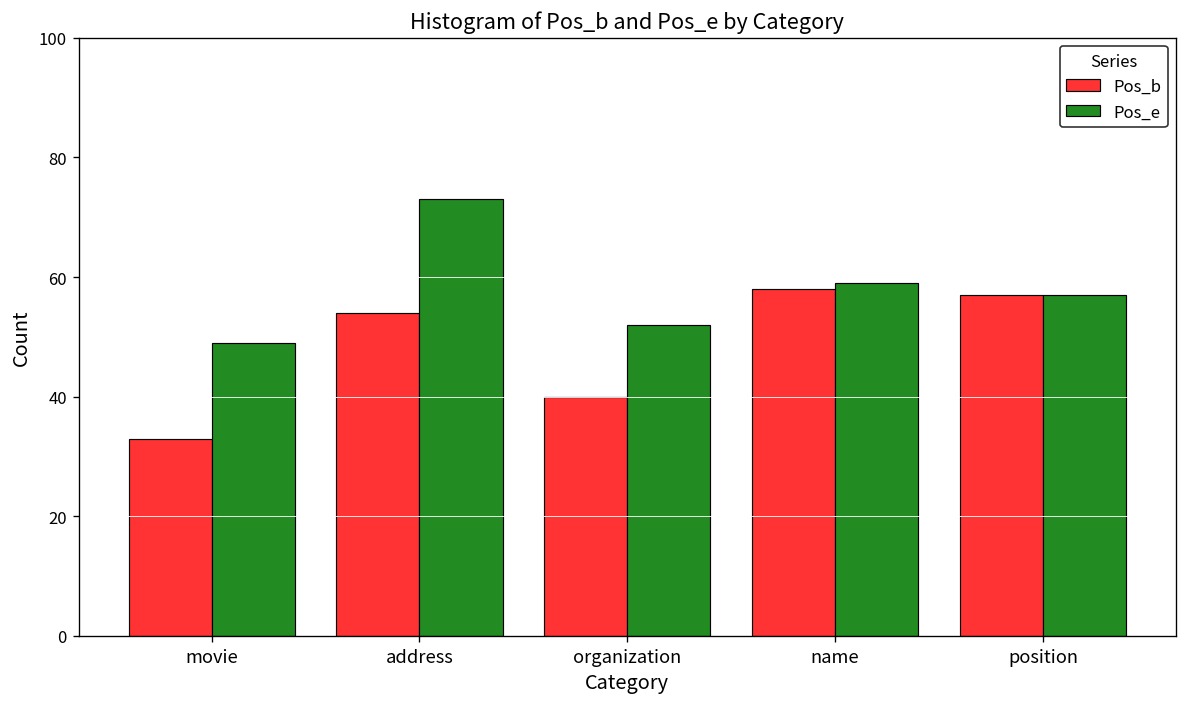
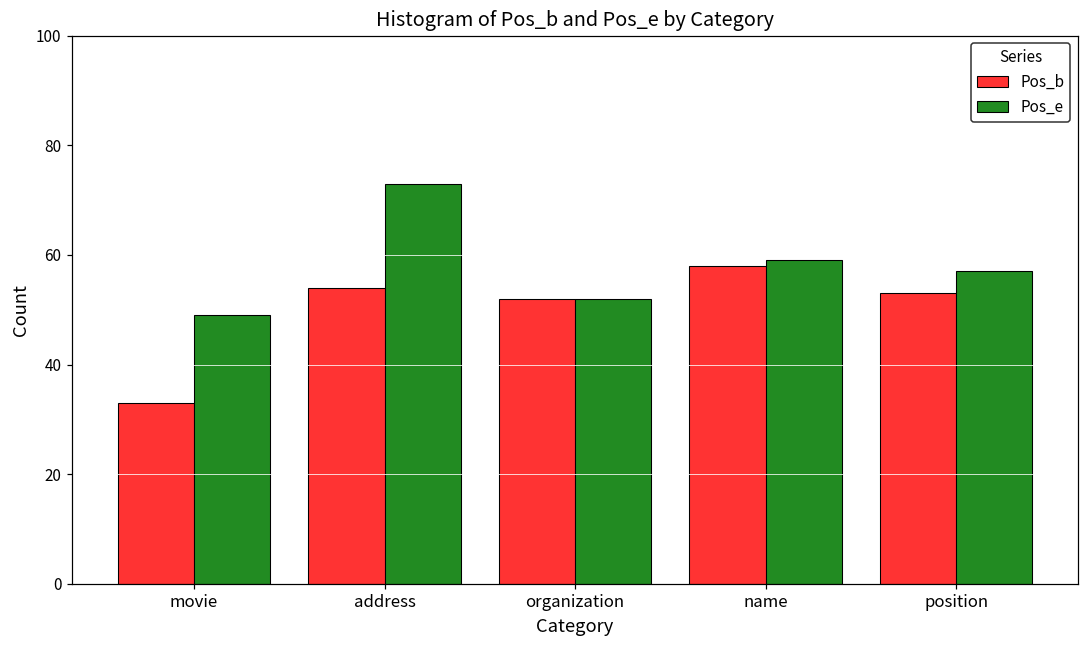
  {
    "Pos_b": {
      "movie": 33,
      "address": 54,
-     "organization": 40,
+     "organization": 52,
      "name": 58,
-     "position": 57
+     "position": 53
    },
    "Pos_e": {
      "movie": 49,
      "address": 73,
      "organization": 52,
      "name": 59,
      "position": 57
    }
  }
